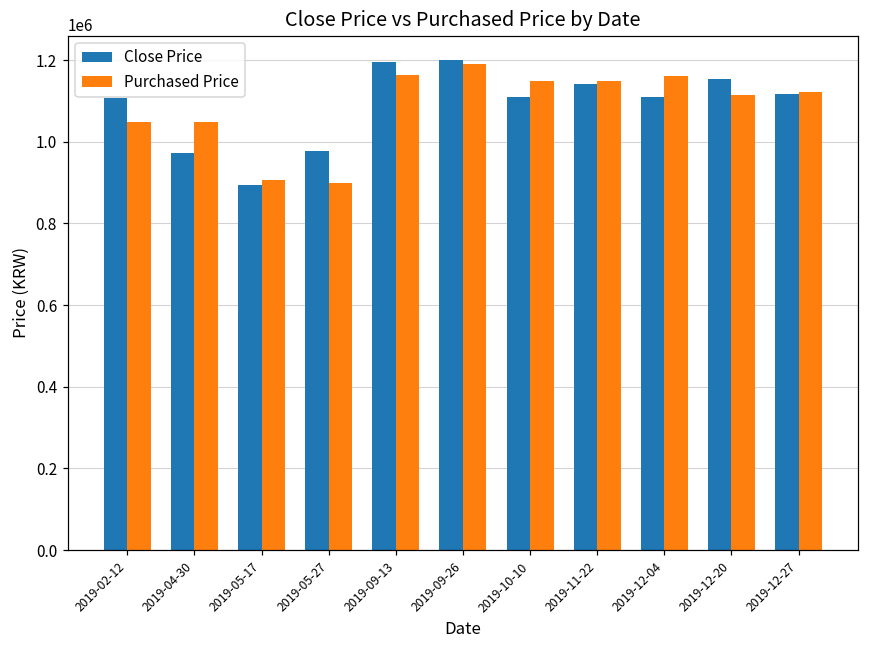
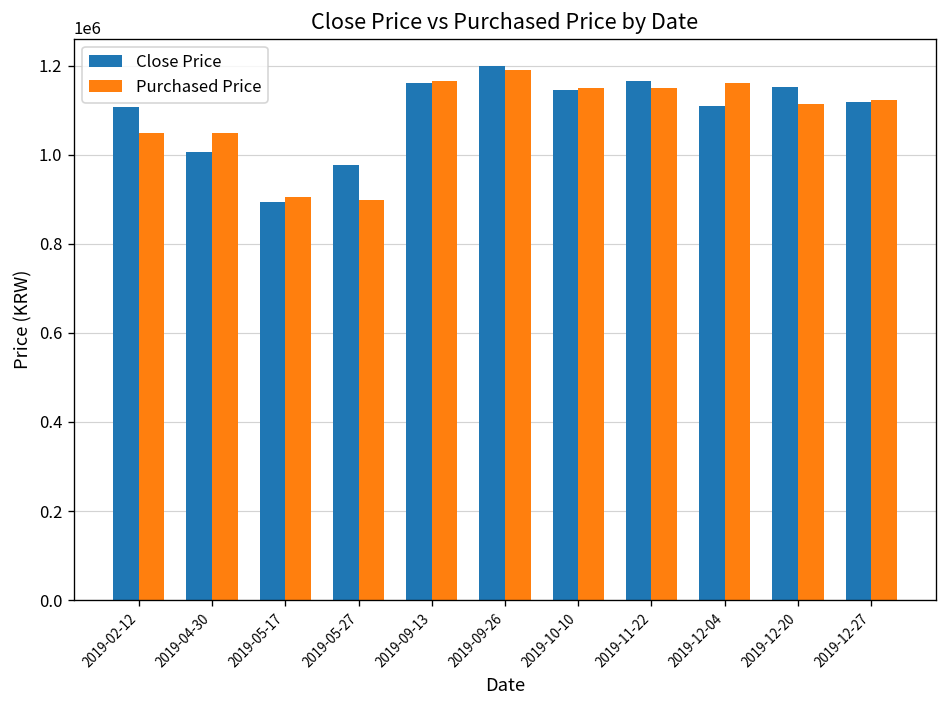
  {
    "Close Price": {
      "2019-02-12": 1110000,
-     "2019-04-30": 970000,
+     "2019-04-30": 1010000,
      "2019-05-17": 890000,
      "2019-05-27": 980000,
-     "2019-09-13": 1200000,
+     "2019-09-13": 1160000,
      "2019-09-26": 1200000,
-     "2019-10-10": 1110000,
-     "2019-11-22": 1140000,
+     "2019-10-10": 1150000,
+     "2019-11-22": 1160000,
      "2019-12-04": 1110000,
      "2019-12-20": 1150000,
      "2019-12-27": 1120000
    },
    "Purchased Price": {
      "2019-02-12": 1050000,
      "2019-04-30": 1050000,
      "2019-05-17": 910000,
      "2019-05-27": 900000,
      "2019-09-13": 1160000,
      "2019-09-26": 1190000,
      "2019-10-10": 1150000,
      "2019-11-22": 1150000,
      "2019-12-04": 1160000,
      "2019-12-20": 1110000,
      "2019-12-27": 1120000
    }
  }
